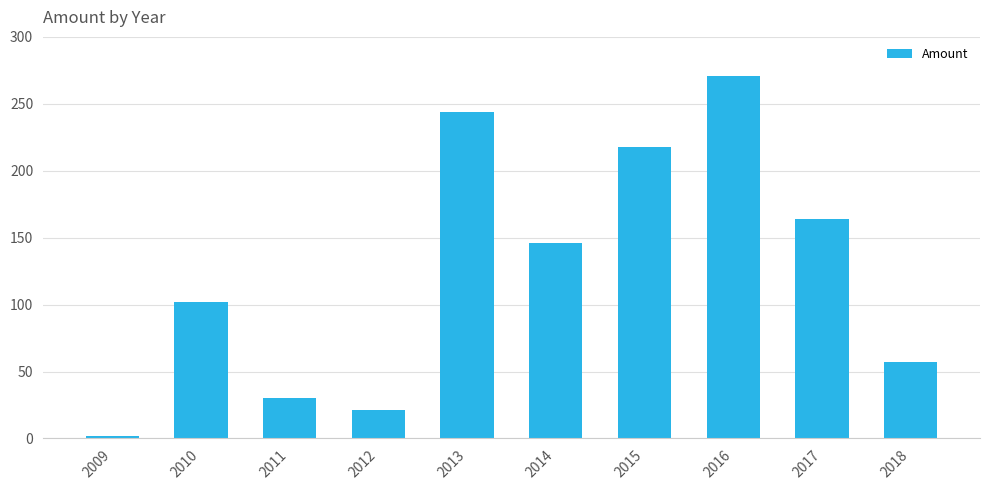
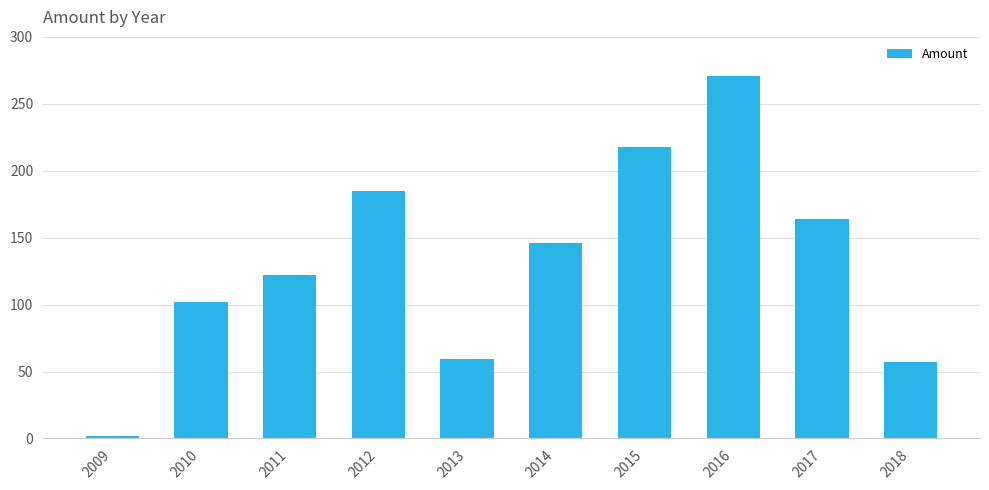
  {
    "2009": 2,
    "2010": 102,
-   "2011": 30,
-   "2012": 21,
-   "2013": 244,
+   "2011": 122,
+   "2012": 185,
+   "2013": 59,
    "2014": 146,
    "2015": 218,
    "2016": 271,
    "2017": 164,
    "2018": 57
  }
